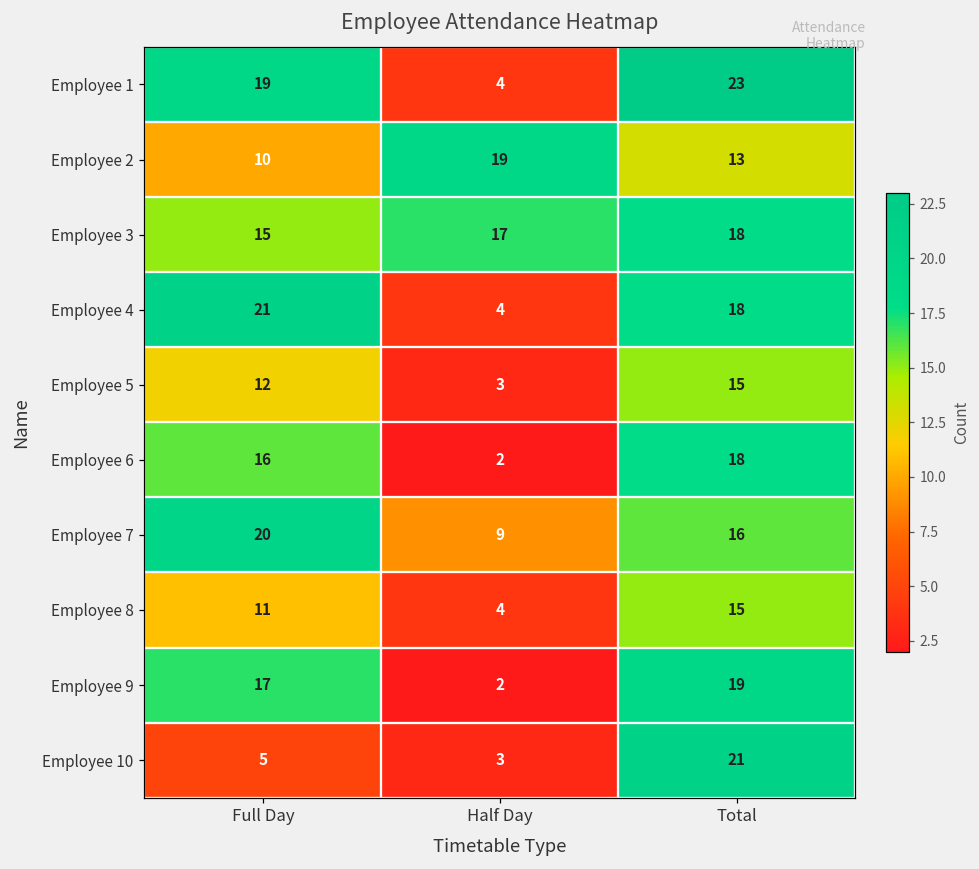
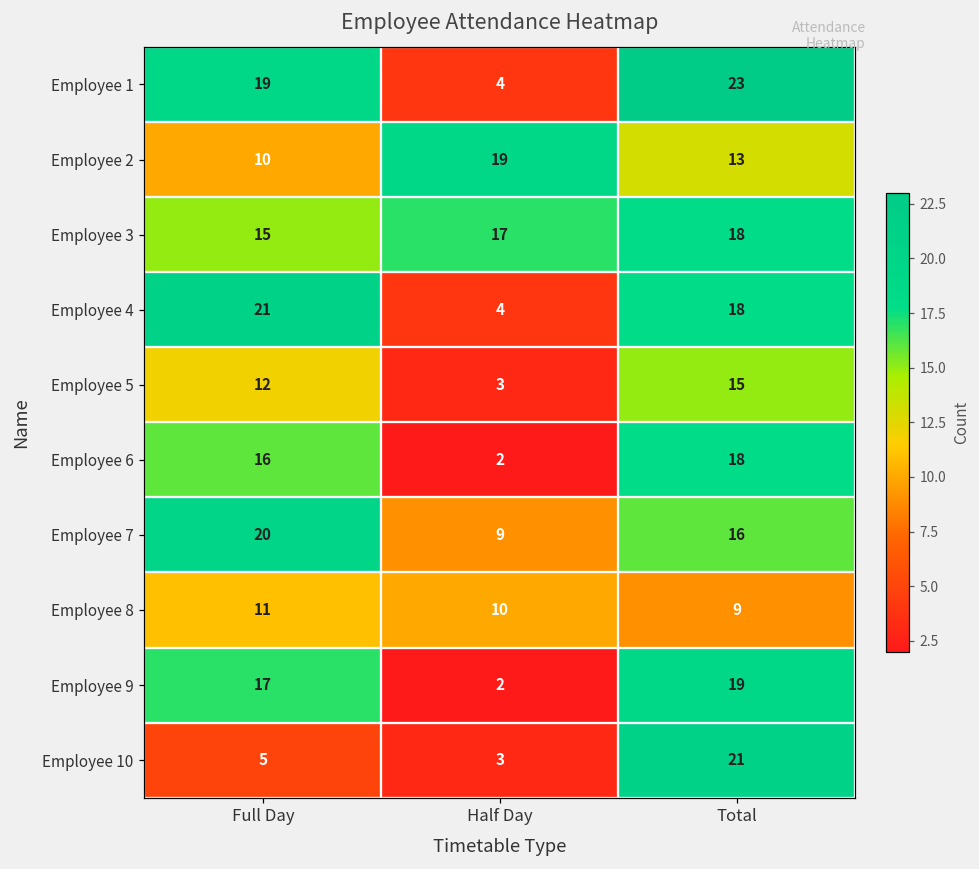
  {
    "Employee 1": {
      "Full Day": 19,
      "Half Day": 4,
      "Total": 23
    },
    "Employee 2": {
      "Full Day": 10,
      "Half Day": 19,
      "Total": 13
    },
    "Employee 3": {
      "Full Day": 15,
      "Half Day": 17,
      "Total": 18
    },
    "Employee 4": {
      "Full Day": 21,
      "Half Day": 4,
      "Total": 18
    },
    "Employee 5": {
      "Full Day": 12,
      "Half Day": 3,
      "Total": 15
    },
    "Employee 6": {
      "Full Day": 16,
      "Half Day": 2,
      "Total": 18
    },
    "Employee 7": {
      "Full Day": 20,
      "Half Day": 9,
      "Total": 16
    },
    "Employee 8": {
      "Full Day": 11,
-     "Half Day": 4,
-     "Total": 15
+     "Half Day": 10,
+     "Total": 9
    },
    "Employee 9": {
      "Full Day": 17,
      "Half Day": 2,
      "Total": 19
    },
    "Employee 10": {
      "Full Day": 5,
      "Half Day": 3,
      "Total": 21
    }
  }
